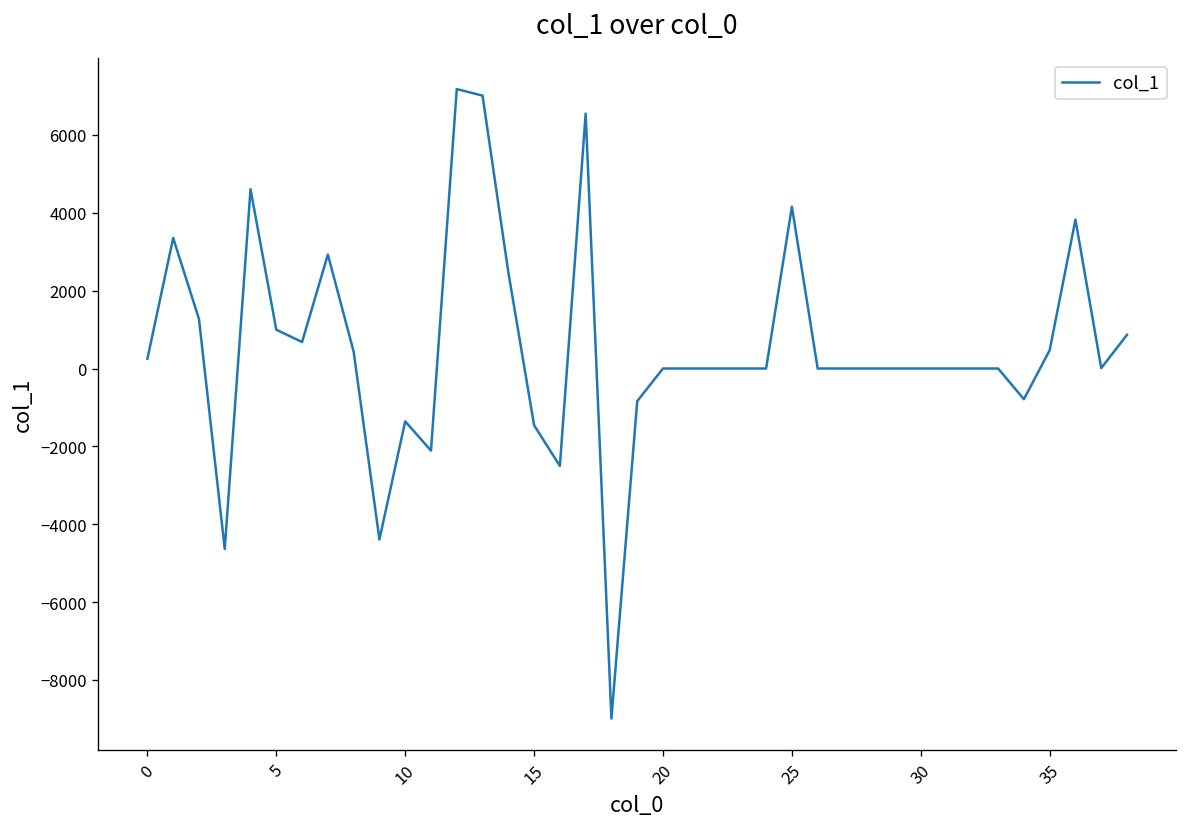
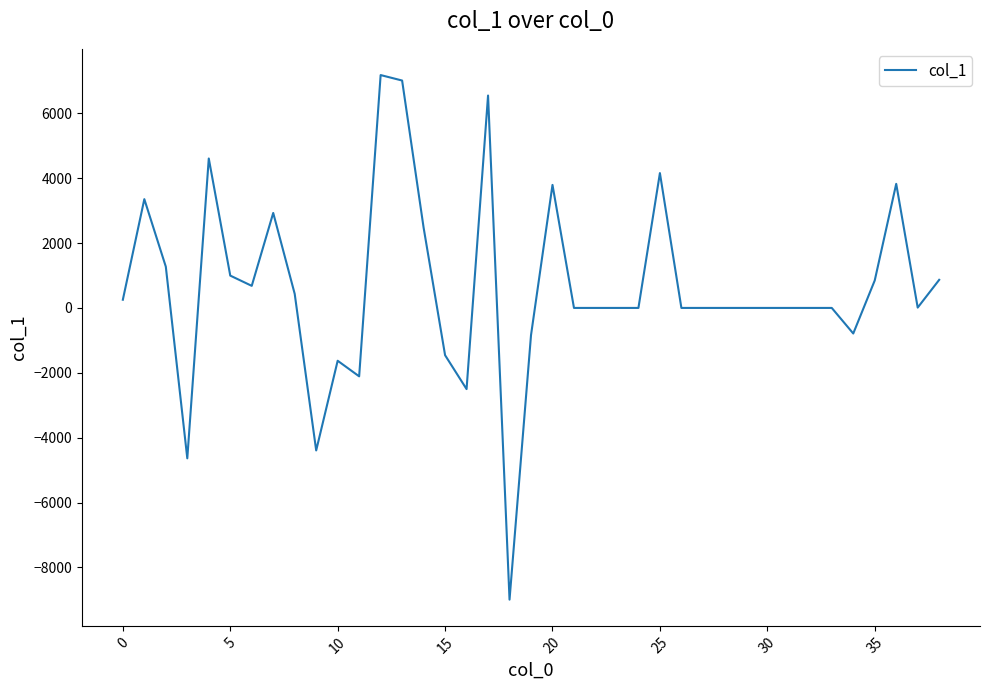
  {
    "0": 300,
    "5": 1000,
-   "10": -1400,
+   "10": -1600,
    "15": -1500,
-   "20": 0,
+   "20": 3800,
    "25": 4200,
    "30": 0,
-   "35": 500
+   "35": 800
  }
